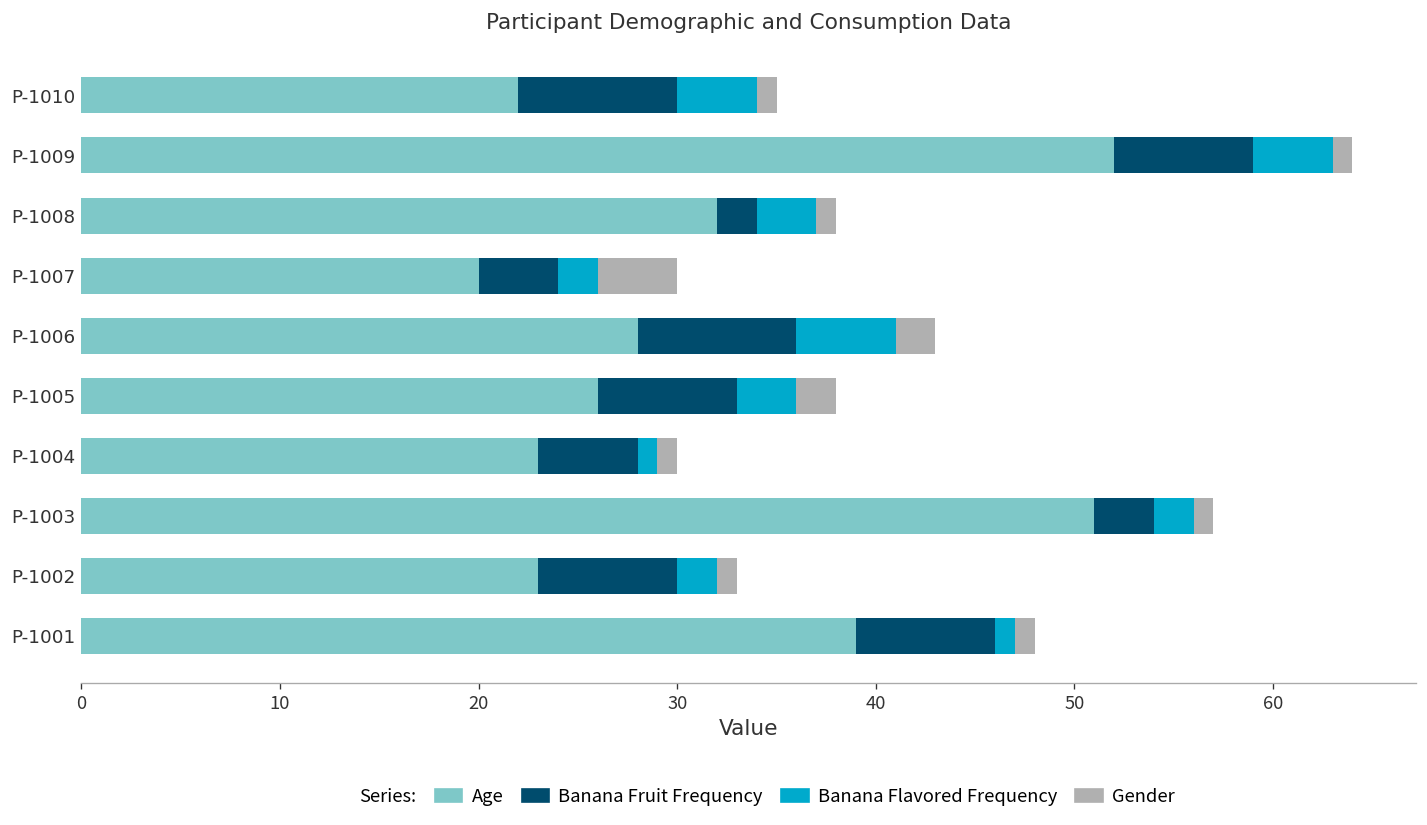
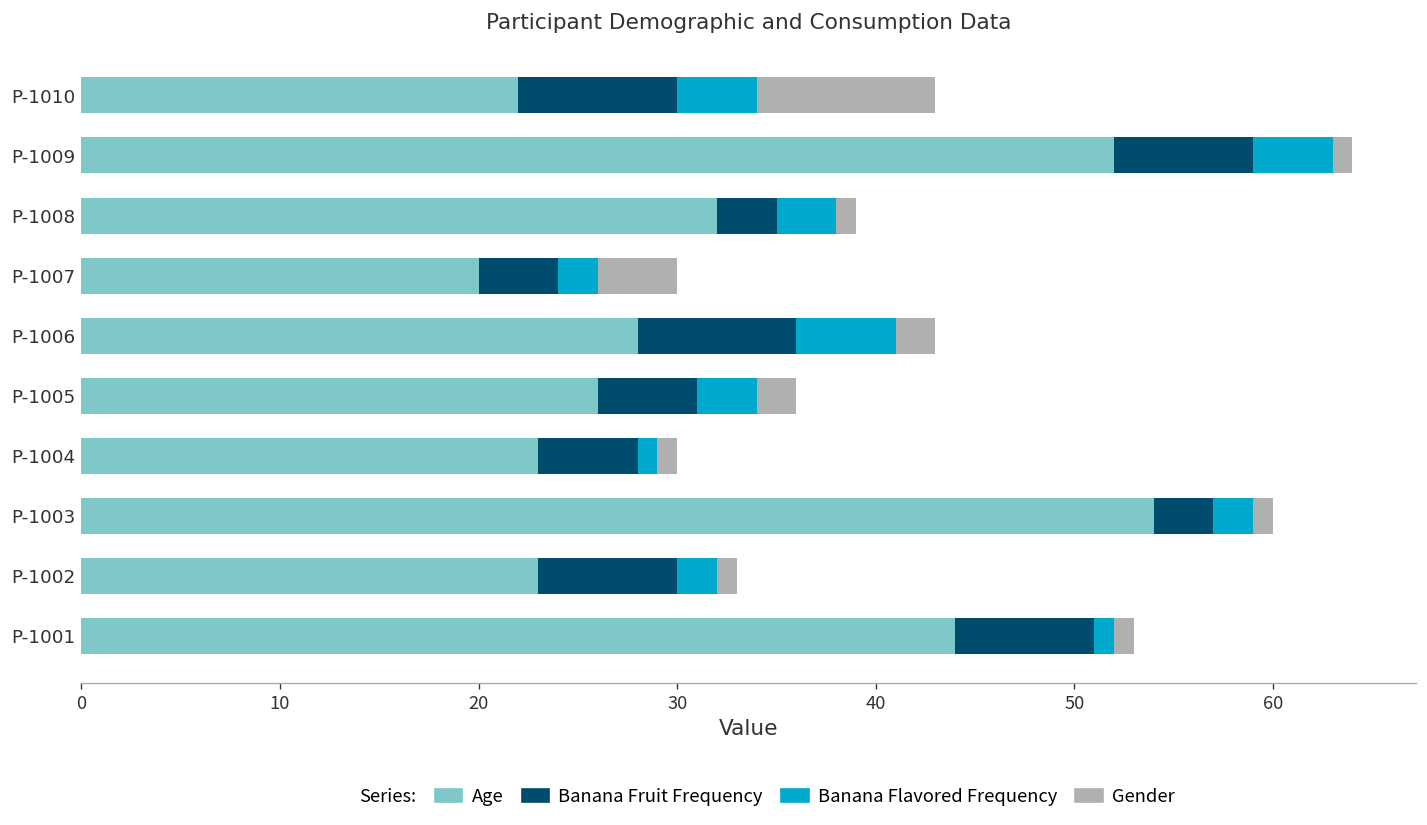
  {
    "Age": {
      "P-1010": 22,
      "P-1009": 52,
      "P-1008": 32,
      "P-1007": 20,
      "P-1006": 28,
      "P-1005": 26,
      "P-1004": 23,
-     "P-1003": 51,
+     "P-1003": 54,
      "P-1002": 23,
-     "P-1001": 39
+     "P-1001": 44
    },
    "Banana Fruit Frequency": {
      "P-1010": 8,
      "P-1009": 7,
-     "P-1008": 2,
+     "P-1008": 3,
      "P-1007": 4,
      "P-1006": 8,
-     "P-1005": 7,
+     "P-1005": 5,
      "P-1004": 5,
      "P-1003": 3,
      "P-1002": 7,
      "P-1001": 7
    },
    "Banana Flavored Frequency": {
      "P-1010": 4,
      "P-1009": 4,
      "P-1008": 3,
      "P-1007": 2,
      "P-1006": 5,
      "P-1005": 3,
      "P-1004": 1,
      "P-1003": 2,
      "P-1002": 2,
      "P-1001": 1
    },
    "Gender": {
-     "P-1010": 1,
+     "P-1010": 9,
      "P-1009": 1,
      "P-1008": 1,
      "P-1007": 4,
      "P-1006": 2,
      "P-1005": 2,
      "P-1004": 1,
      "P-1003": 1,
      "P-1002": 1,
      "P-1001": 1
    }
  }
